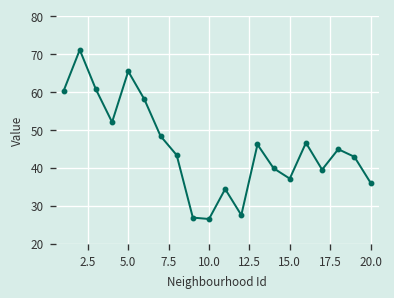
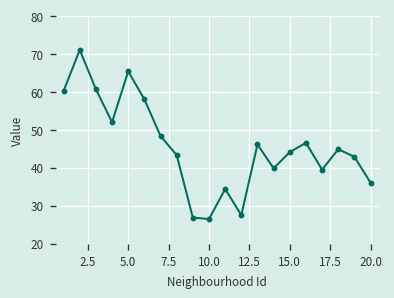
  {
    "5.0": 65,
    "10.0": 27,
-   "15.0": 37,
+   "15.0": 44,
    "20.0": 36
  }
